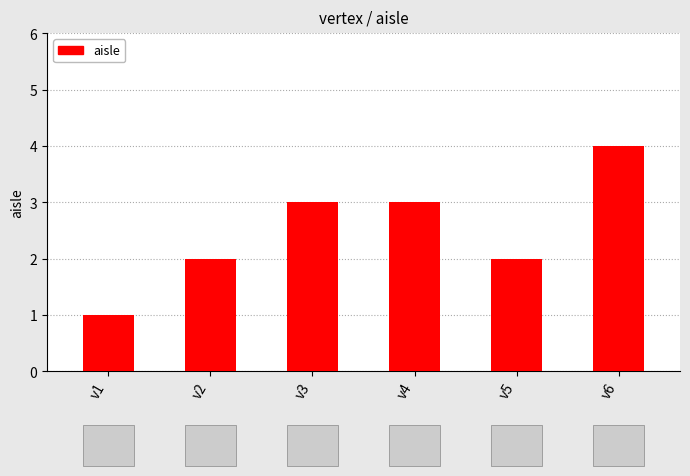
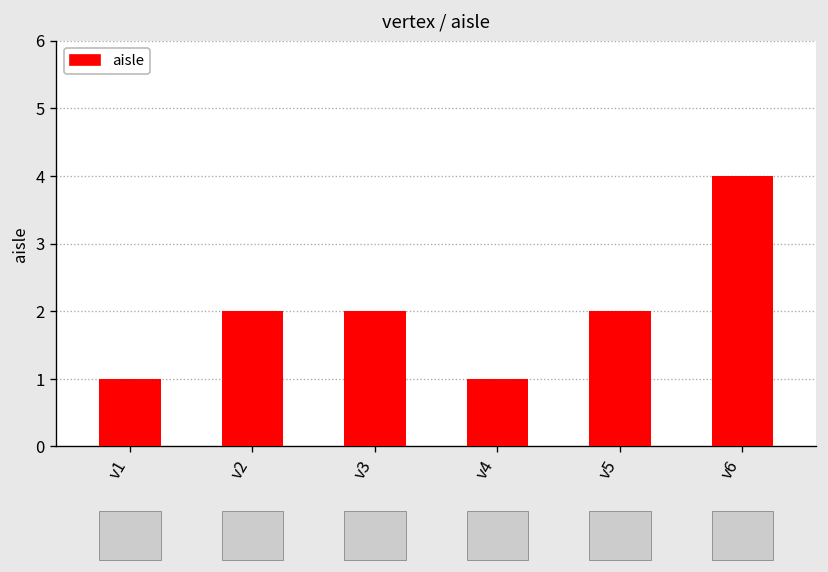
  {
    "v1": 1,
    "v2": 2,
-   "v3": 3,
-   "v4": 3,
+   "v3": 2,
+   "v4": 1,
    "v5": 2,
    "v6": 4
  }
